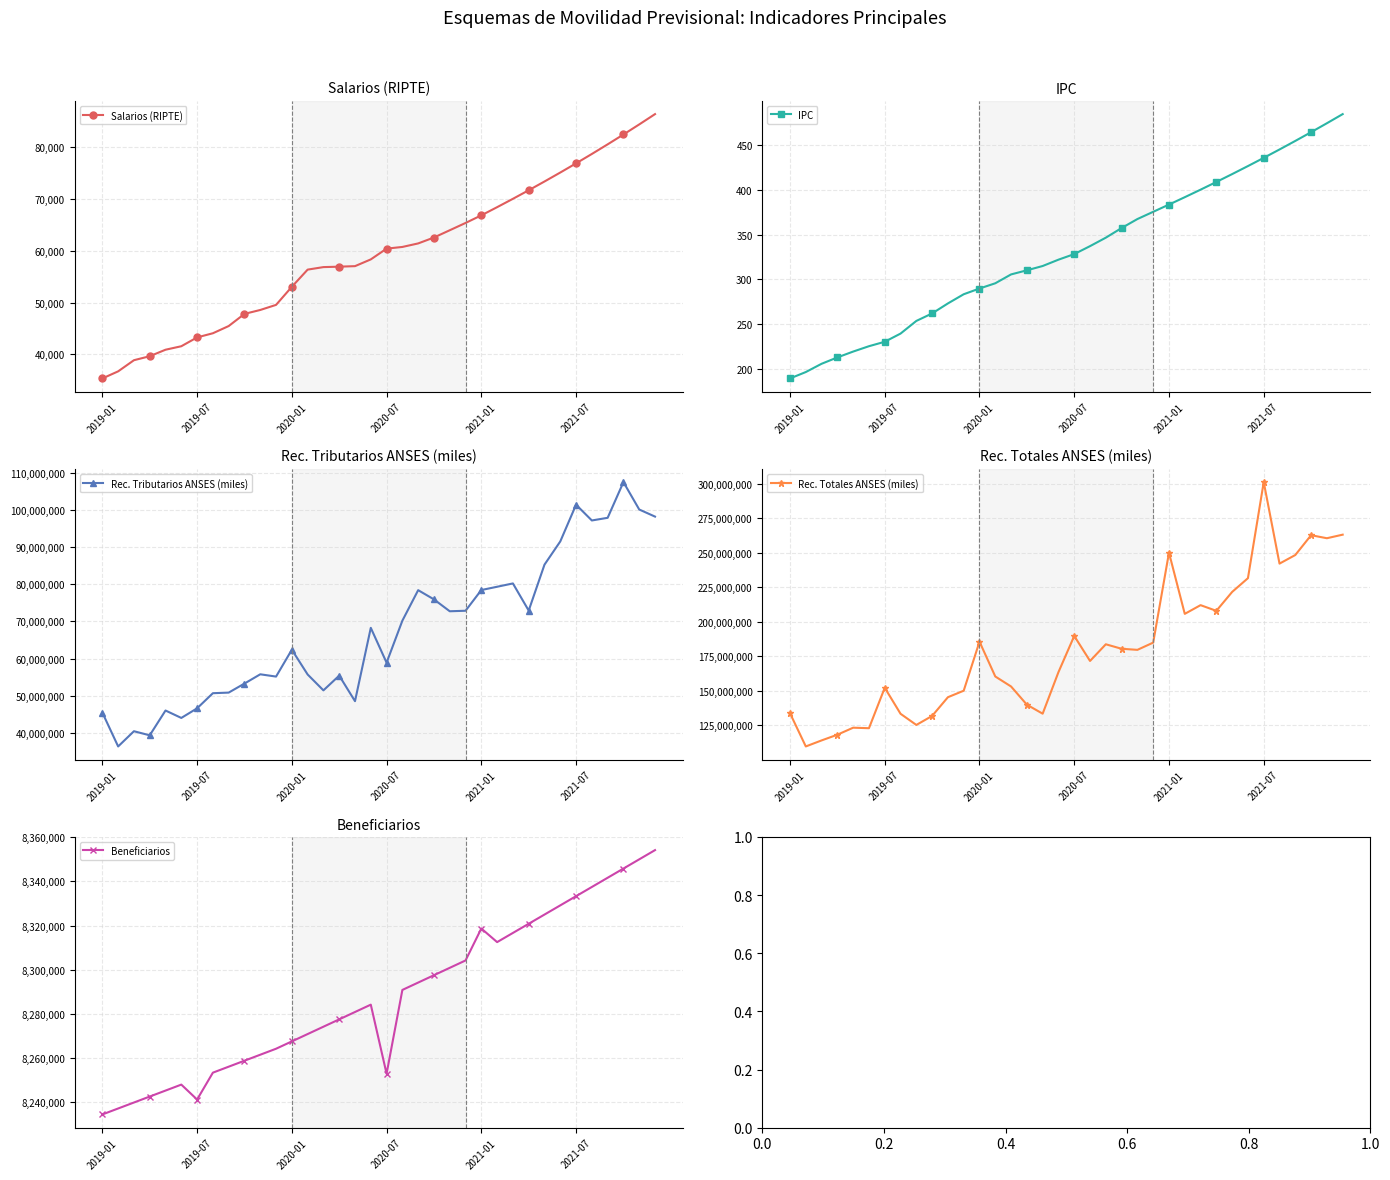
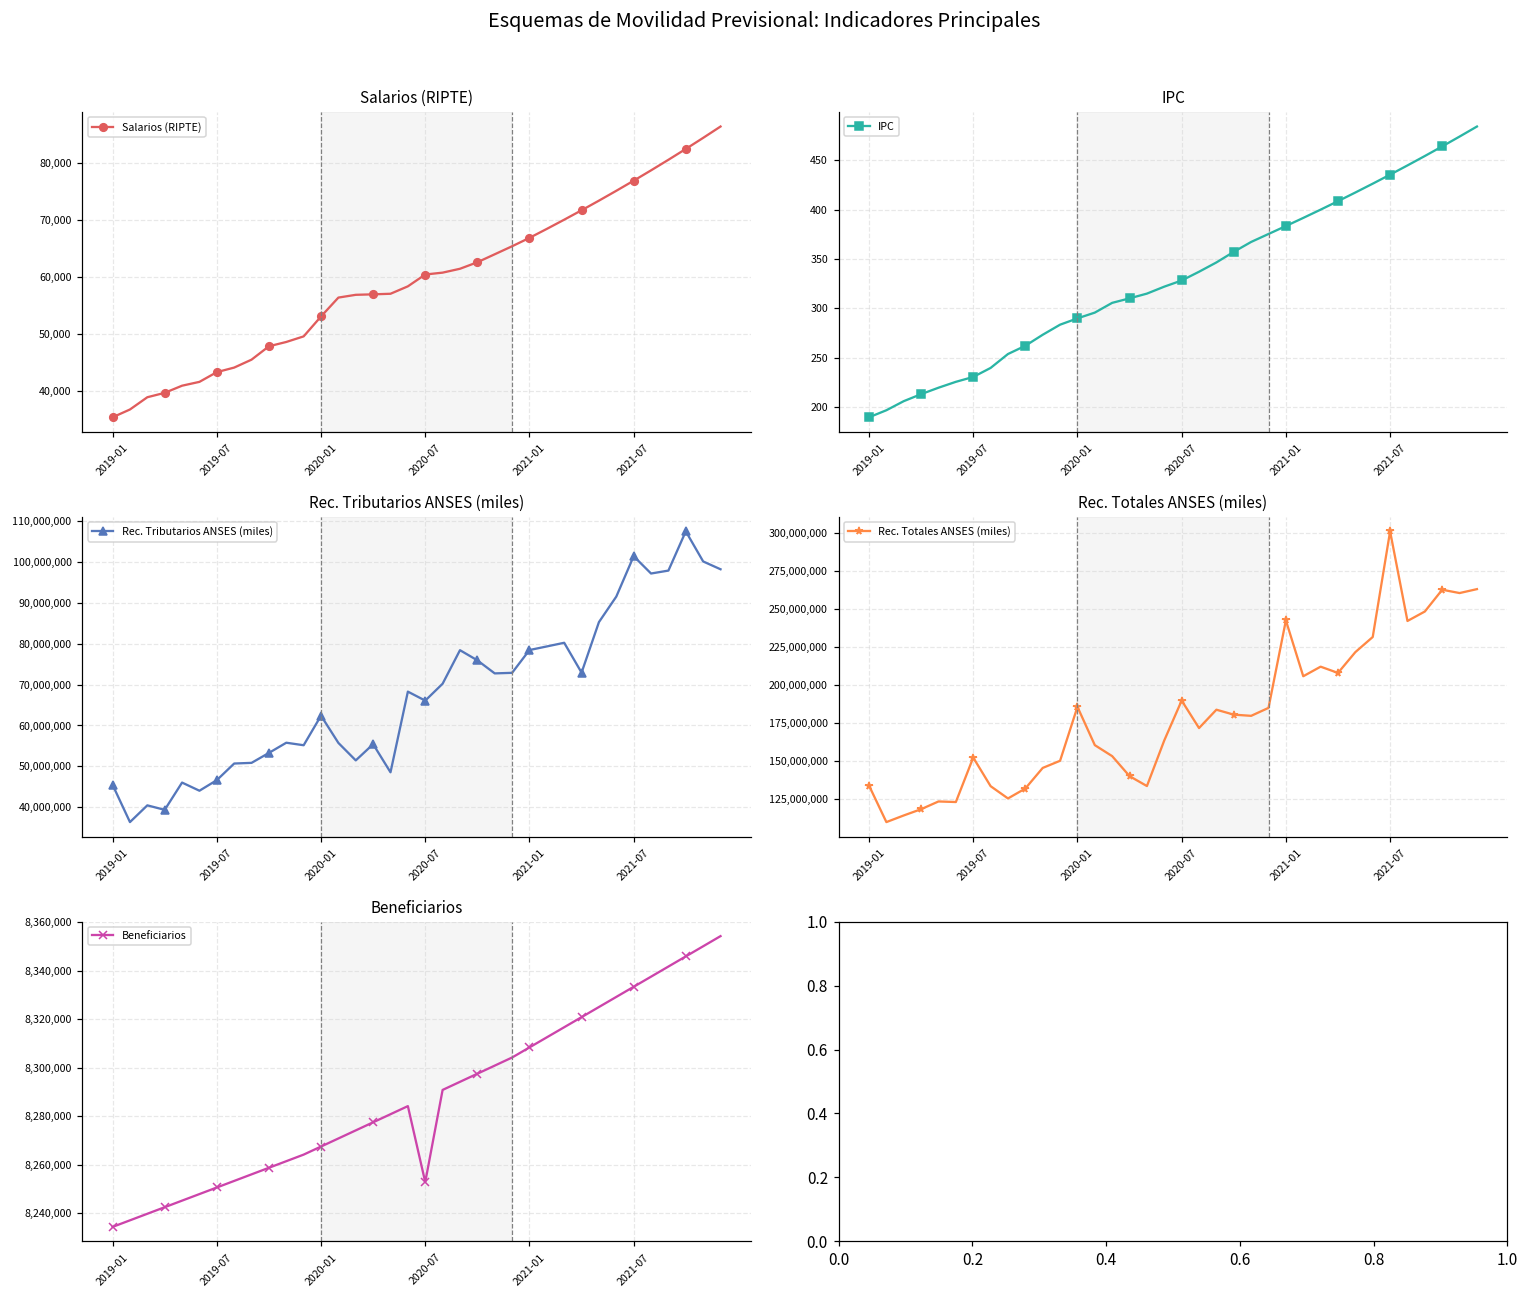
  {
    "Salarios (RIPTE)": {
      "2019-01": "35,000",
      "2019-07": "43,000",
      "2020-01": "53,000",
      "2020-07": "60,000",
      "2021-01": "67,000",
      "2021-07": "77,000"
    },
    "IPC": {
      "2019-01": "190",
      "2019-07": "230",
      "2020-01": "290",
      "2020-07": "330",
      "2021-01": "380",
      "2021-07": "440"
    },
    "Rec. Tributarios ANSES (miles)": {
      "2019-01": "45,000,000",
      "2019-07": "47,000,000",
      "2020-01": "62,000,000",
-     "2020-07": "59,000,000",
+     "2020-07": "66,000,000",
      "2021-01": "78,000,000",
      "2021-07": "101,000,000"
    },
    "Rec. Totales ANSES (miles)": {
      "2019-01": "134,000,000",
      "2019-07": "152,000,000",
      "2020-01": "186,000,000",
      "2020-07": "190,000,000",
-     "2021-01": "250,000,000",
+     "2021-01": "242,000,000",
      "2021-07": "301,000,000"
    },
    "Beneficiarios": {
      "2019-01": "8,234,000",
-     "2019-07": "8,241,000",
+     "2019-07": "8,251,000",
      "2020-01": "8,268,000",
      "2020-07": "8,253,000",
-     "2021-01": "8,319,000",
+     "2021-01": "8,308,000",
      "2021-07": "8,333,000"
    }
  }
